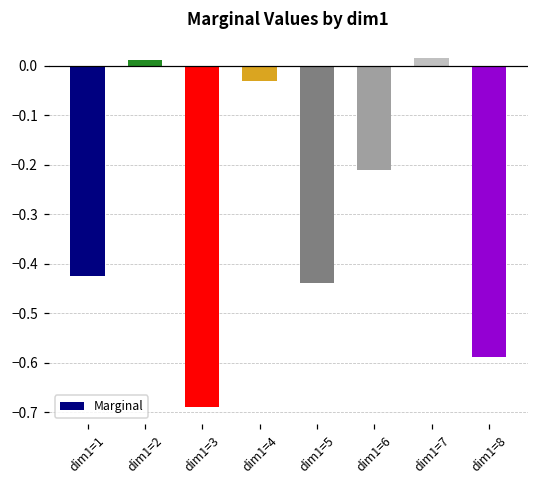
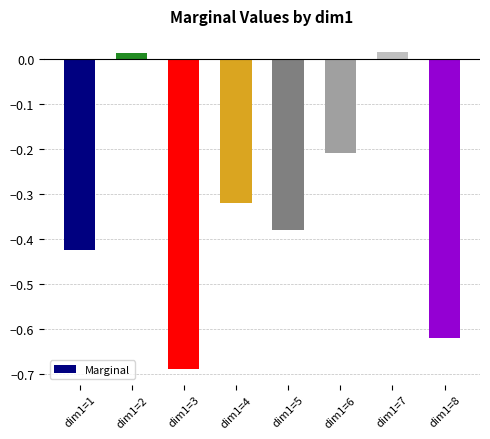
  {
    "dim1=1": -0.43,
    "dim1=2": 0.01,
    "dim1=3": -0.69,
-   "dim1=4": -0.03,
-   "dim1=5": -0.44,
+   "dim1=4": -0.32,
+   "dim1=5": -0.38,
    "dim1=6": -0.21,
    "dim1=7": 0.02,
-   "dim1=8": -0.59
+   "dim1=8": -0.62
  }
